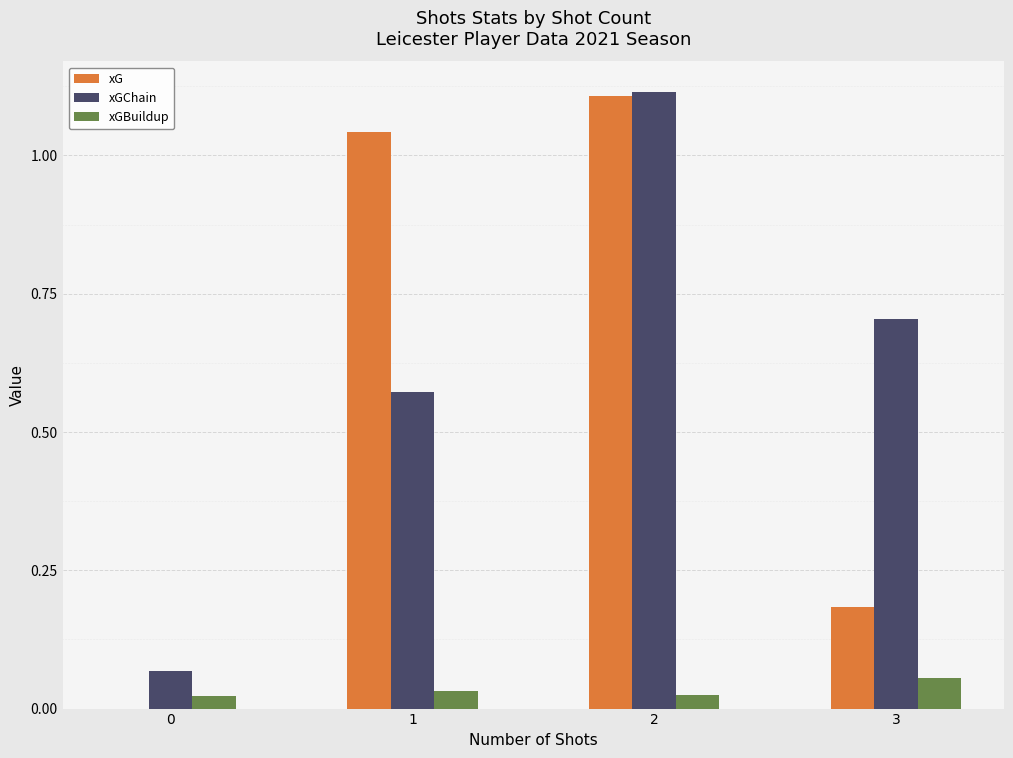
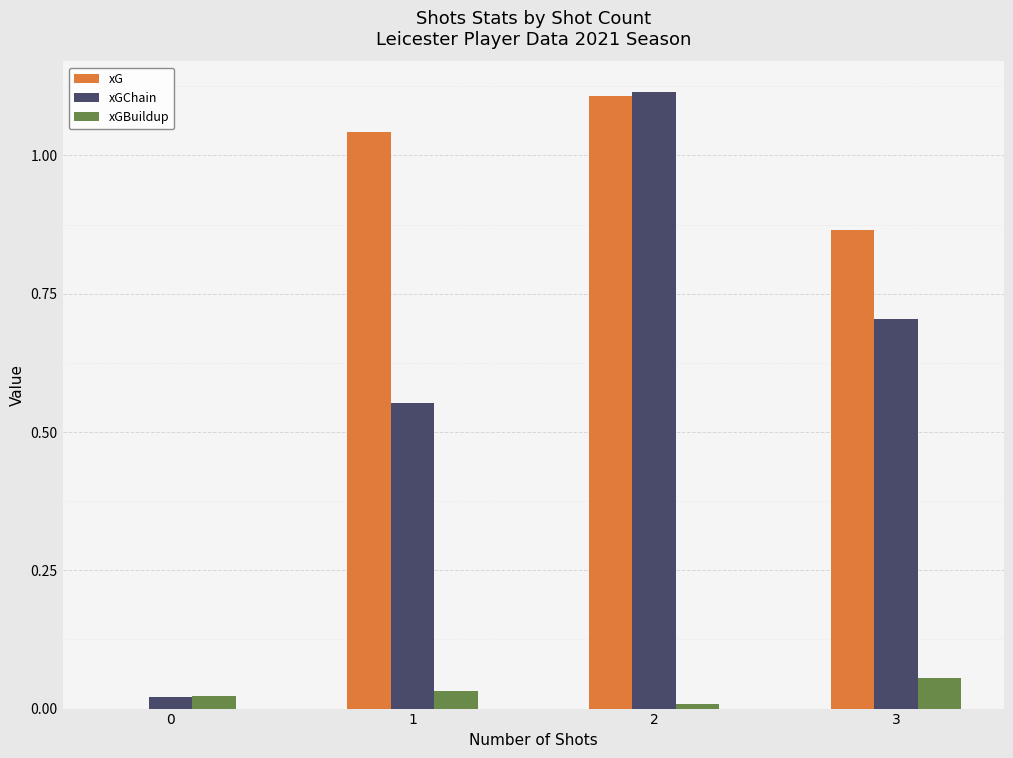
  {
    "xG": {
      "0": 0.00,
      "1": 1.04,
      "2": 1.11,
-     "3": 0.18
+     "3": 0.87
    },
    "xGChain": {
-     "0": 0.07,
-     "1": 0.57,
+     "0": 0.02,
+     "1": 0.55,
      "2": 1.11,
      "3": 0.70
    },
    "xGBuildup": {
      "0": 0.02,
      "1": 0.03,
-     "2": 0.02,
+     "2": 0.01,
      "3": 0.06
    }
  }
